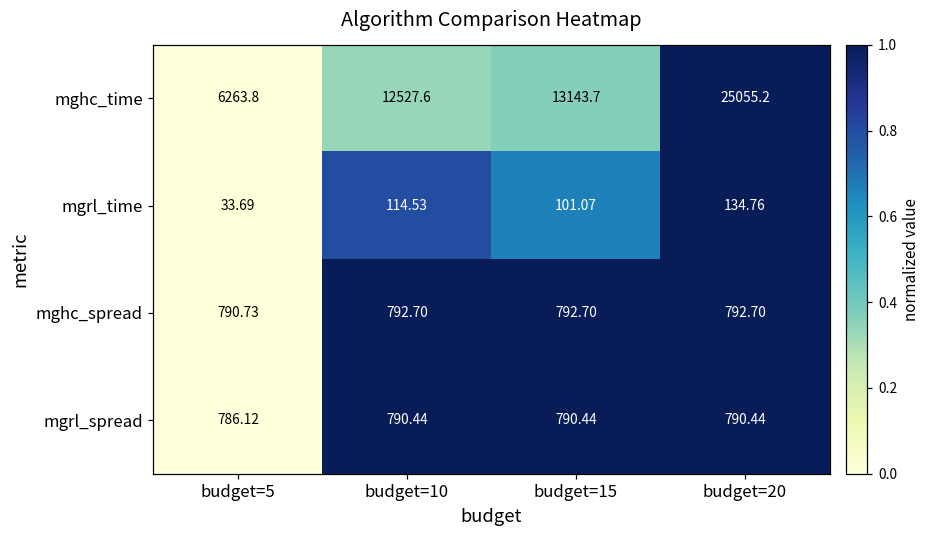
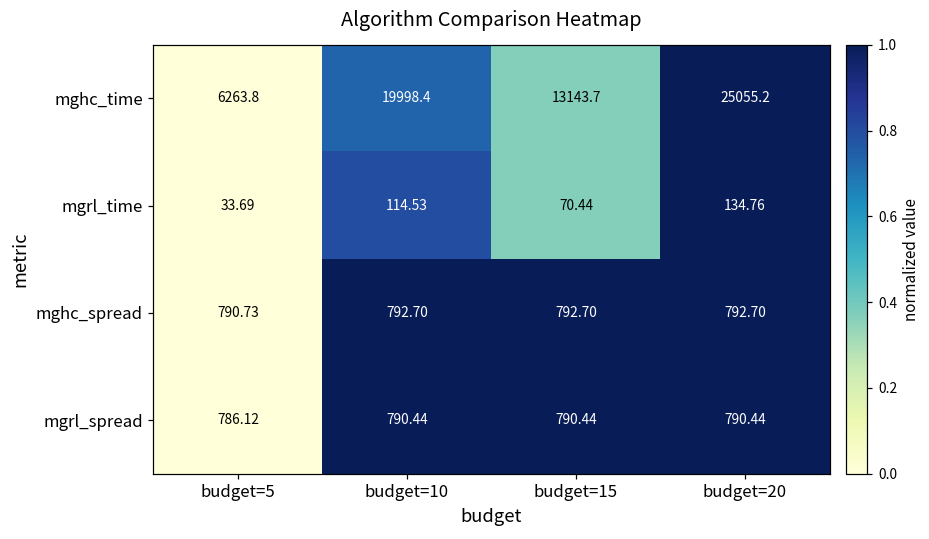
  {
    "mghc_time": {
      "budget=5": 6263.8,
-     "budget=10": 12527.6,
+     "budget=10": 19998.4,
      "budget=15": 13143.7,
      "budget=20": 25055.2
    },
    "mgrl_time": {
      "budget=5": 33.69,
      "budget=10": 114.53,
-     "budget=15": 101.07,
+     "budget=15": 70.44,
      "budget=20": 134.76
    },
    "mghc_spread": {
      "budget=5": 790.73,
      "budget=10": 792.70,
      "budget=15": 792.70,
      "budget=20": 792.70
    },
    "mgrl_spread": {
      "budget=5": 786.12,
      "budget=10": 790.44,
      "budget=15": 790.44,
      "budget=20": 790.44
    }
  }
